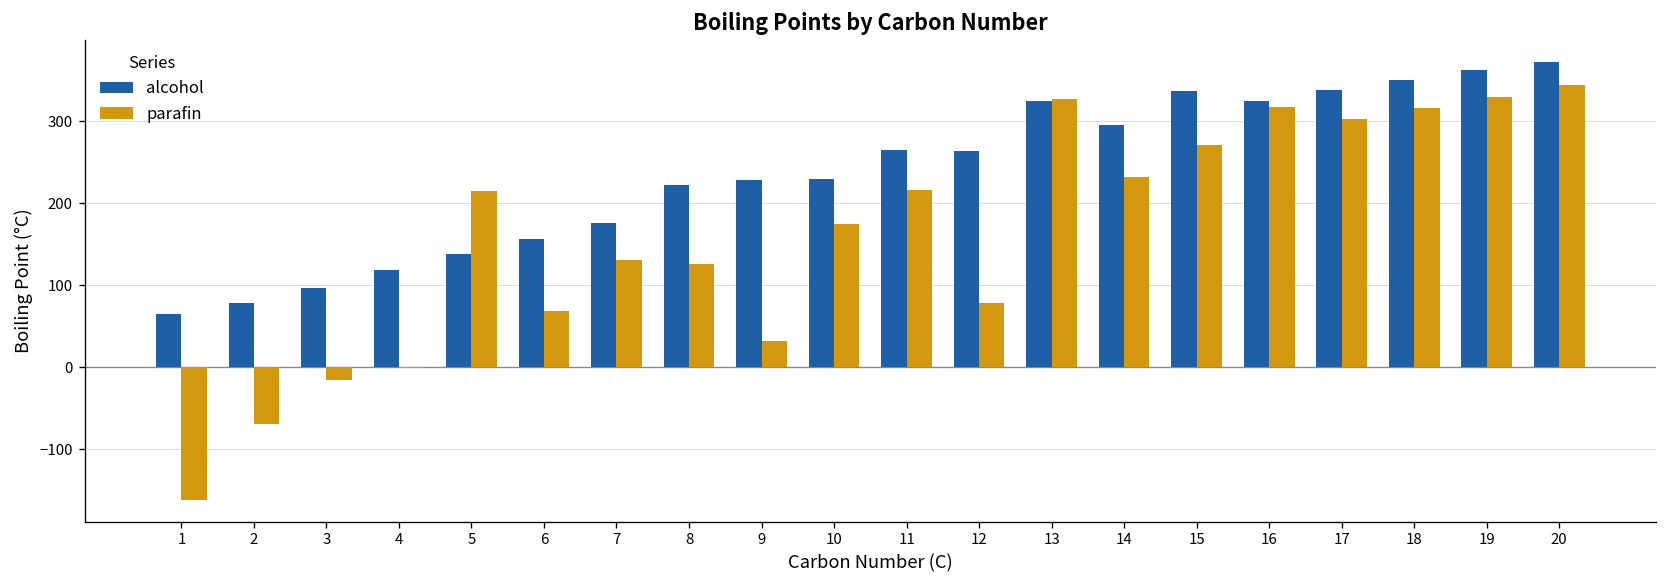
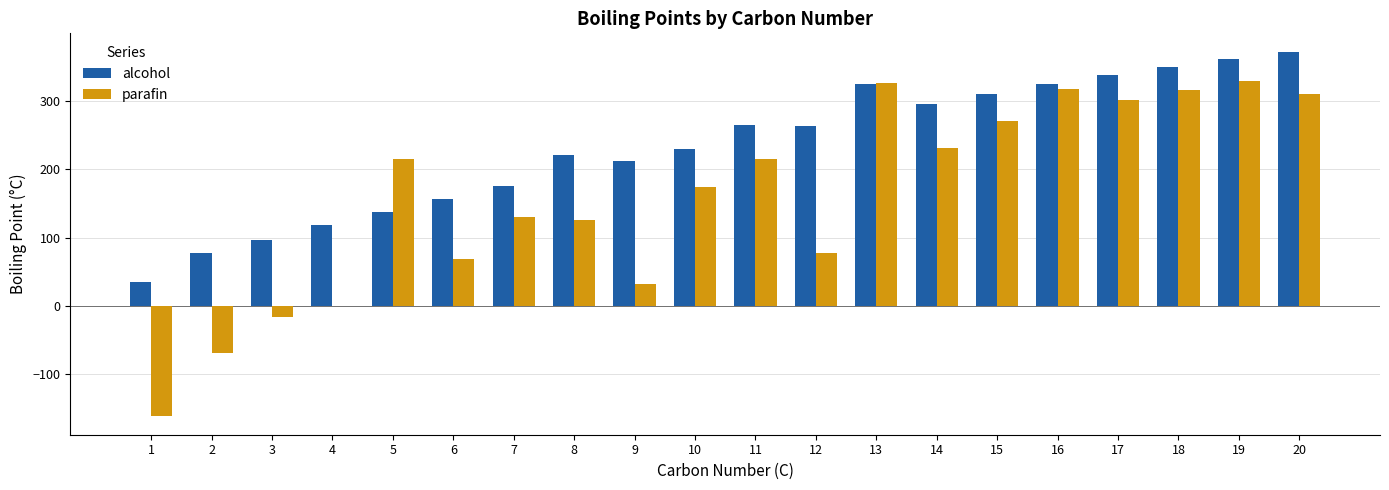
  {
    "alcohol": {
-     "1": 60,
+     "1": 30,
      "2": 80,
      "3": 100,
      "4": 120,
      "5": 140,
      "6": 160,
      "7": 180,
      "8": 220,
-     "9": 230,
+     "9": 210,
      "10": 230,
      "11": 260,
      "12": 260,
      "13": 330,
      "14": 300,
-     "15": 340,
+     "15": 310,
      "16": 320,
      "17": 340,
      "18": 350,
      "19": 360,
      "20": 370
    },
    "parafin": {
      "1": -160,
      "2": -70,
      "3": -20,
      "5": 210,
      "6": 70,
      "7": 130,
      "8": 130,
      "9": 30,
      "10": 170,
      "11": 220,
      "12": 80,
      "13": 330,
      "14": 230,
      "15": 270,
      "16": 320,
      "17": 300,
      "18": 320,
      "19": 330,
-     "20": 340
+     "20": 310
    }
  }
